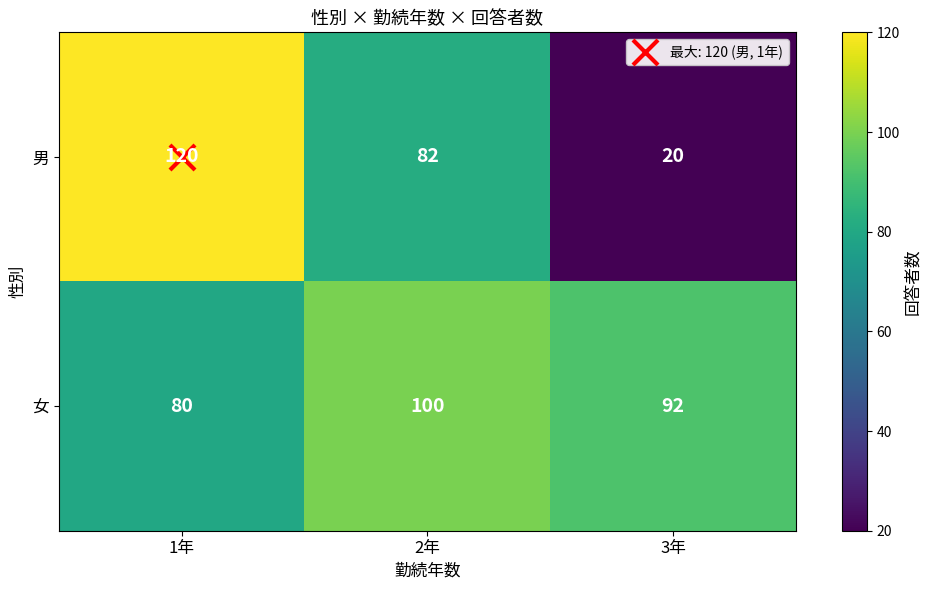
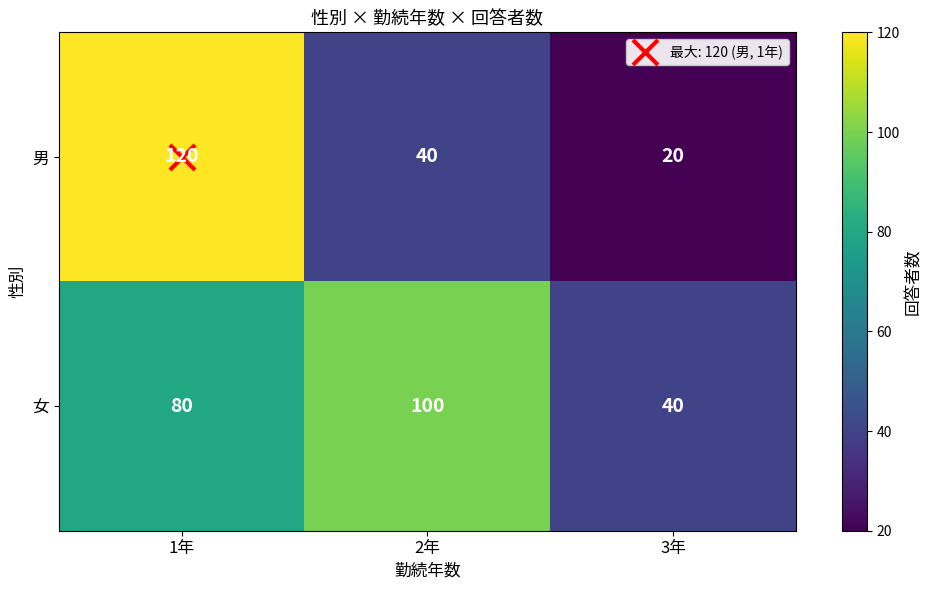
  {
    "男": {
-     "2年": 82,
+     "2年": 40,
      "3年": 20
    },
    "女": {
      "1年": 80,
      "2年": 100,
-     "3年": 92
+     "3年": 40
    }
  }
